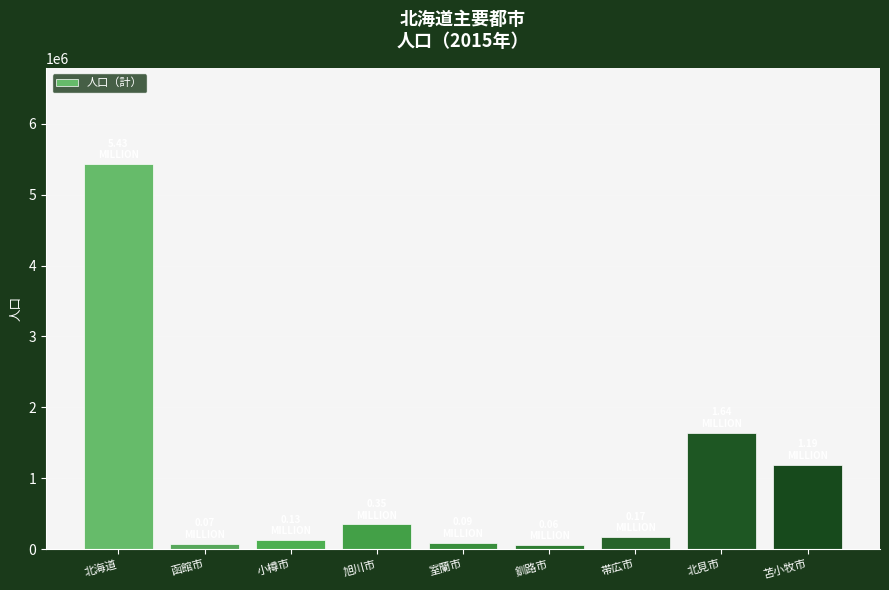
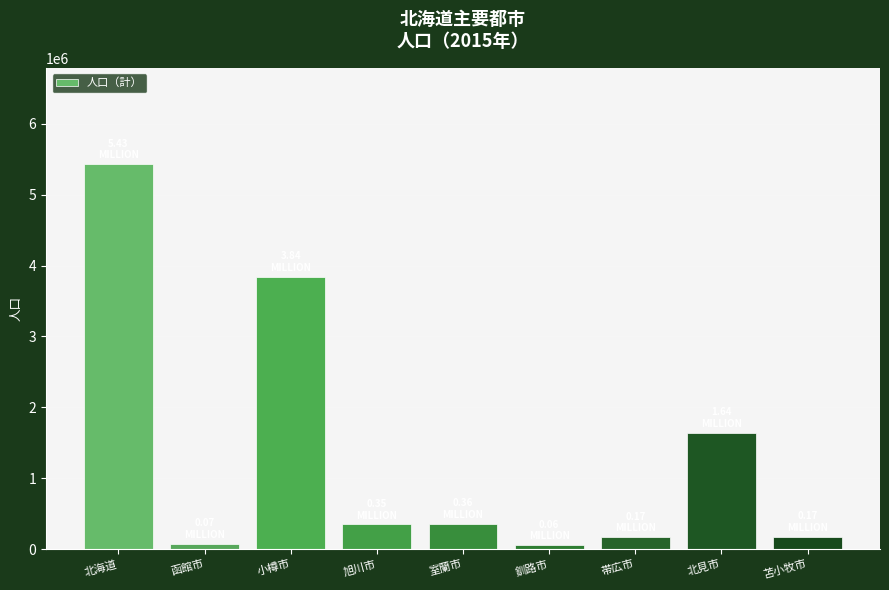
  {
    "北海道": 5400000,
    "函館市": 100000,
-   "小樽市": 100000,
+   "小樽市": 3800000,
    "旭川市": 300000,
-   "室蘭市": 100000,
+   "室蘭市": 400000,
    "釧路市": 100000,
    "帯広市": 200000,
    "北見市": 1600000,
-   "苫小牧市": 1200000
+   "苫小牧市": 200000
  }
